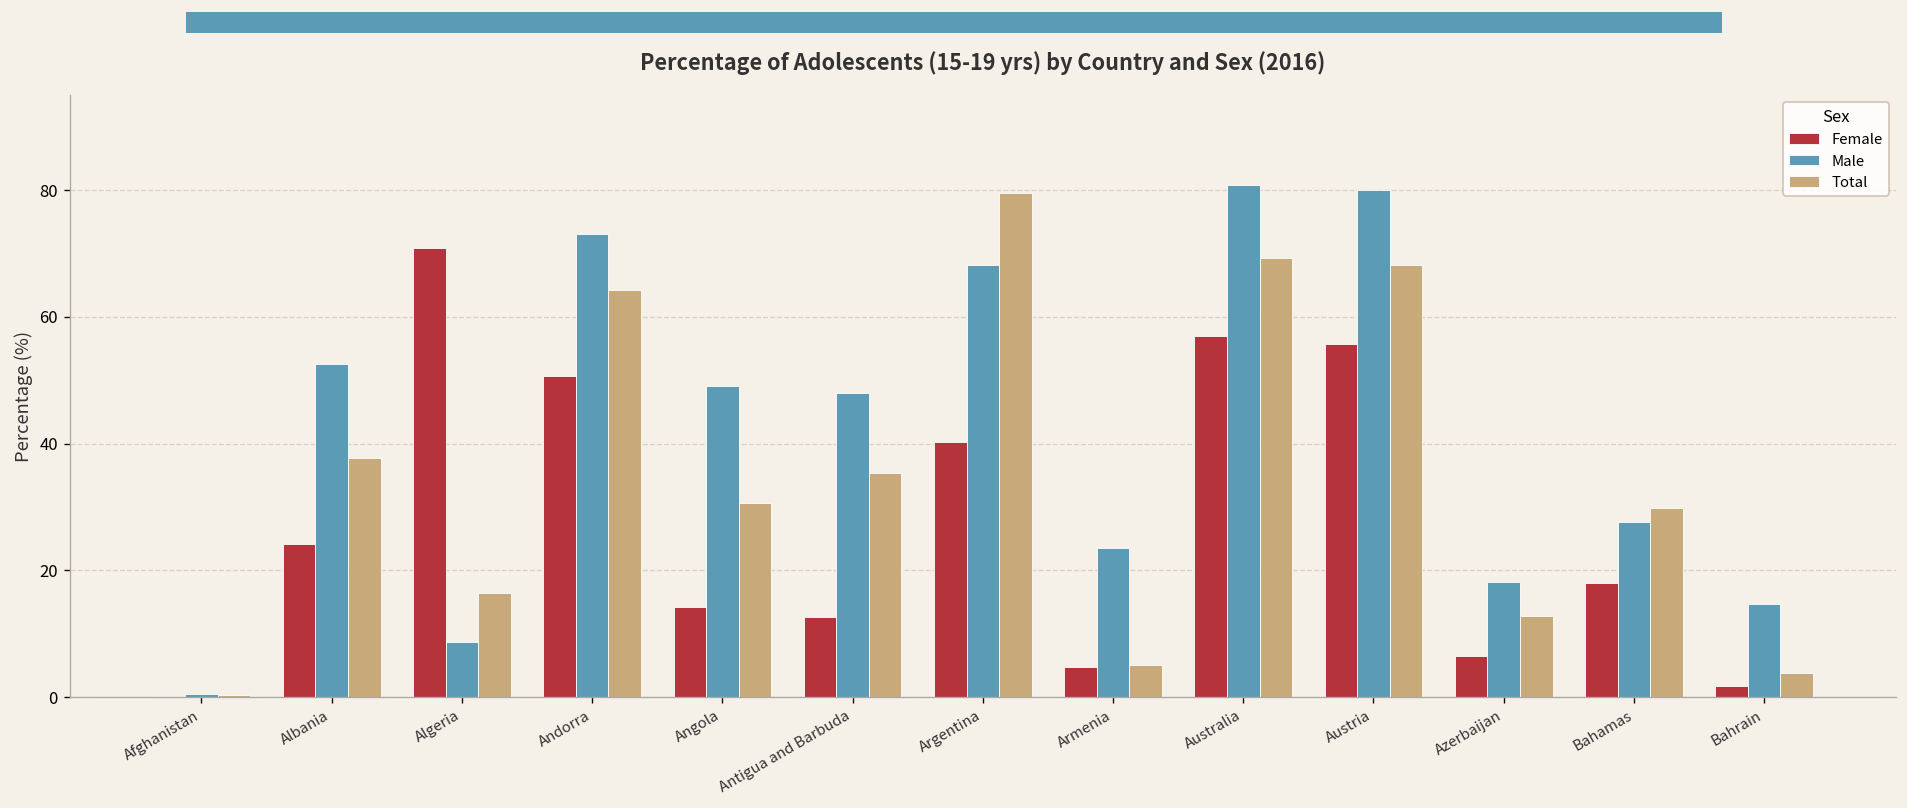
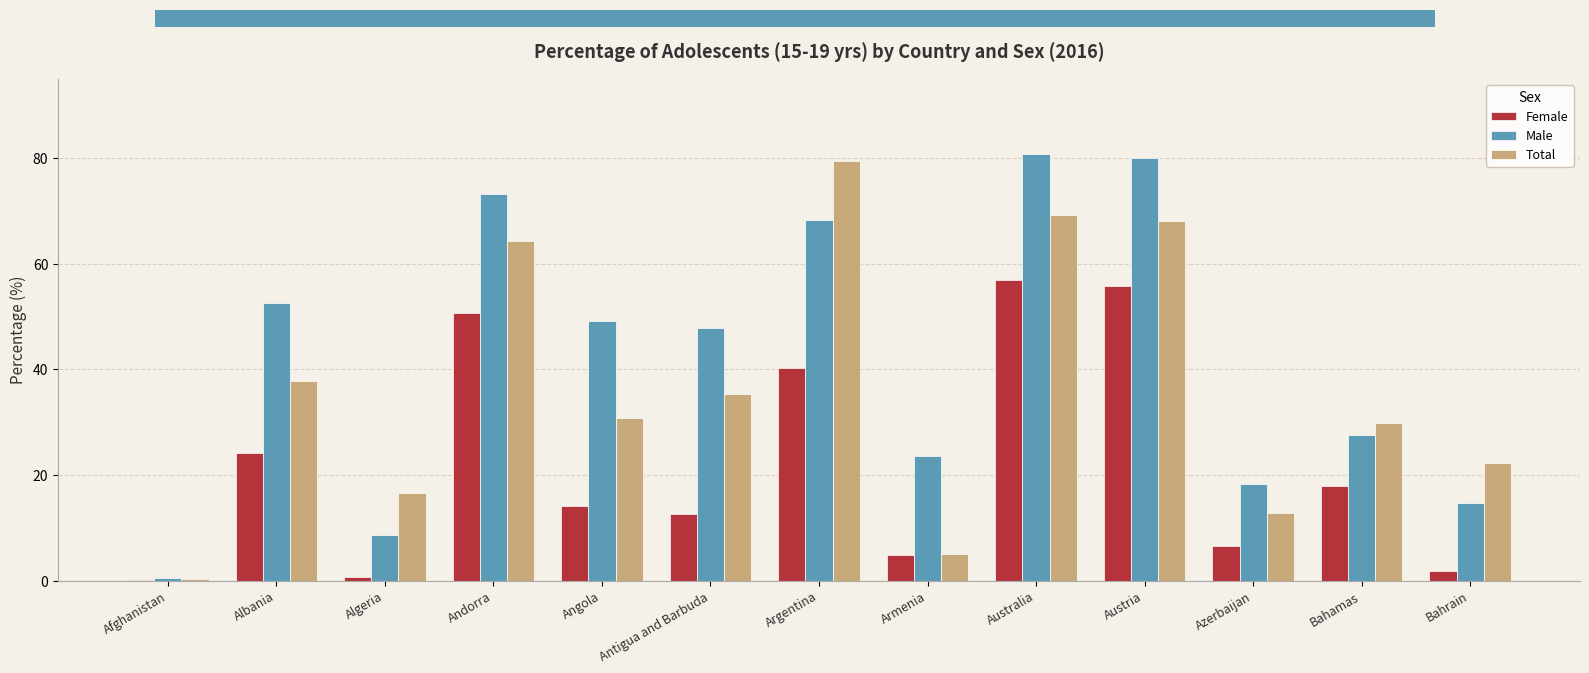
  {
    "Female": {
      "Albania": 24,
-     "Algeria": 71,
+     "Algeria": 1,
      "Andorra": 51,
      "Angola": 14,
      "Antigua and Barbuda": 13,
      "Argentina": 40,
      "Armenia": 5,
      "Australia": 57,
      "Austria": 56,
      "Azerbaijan": 7,
      "Bahamas": 18,
      "Bahrain": 2
    },
    "Male": {
      "Afghanistan": 1,
      "Albania": 53,
      "Algeria": 9,
      "Andorra": 73,
      "Angola": 49,
      "Antigua and Barbuda": 48,
      "Argentina": 68,
      "Armenia": 24,
      "Australia": 81,
      "Austria": 80,
      "Azerbaijan": 18,
      "Bahamas": 28,
      "Bahrain": 15
    },
    "Total": {
      "Albania": 38,
      "Algeria": 17,
      "Andorra": 64,
      "Angola": 31,
      "Antigua and Barbuda": 35,
      "Argentina": 80,
      "Armenia": 5,
      "Australia": 69,
      "Austria": 68,
      "Azerbaijan": 13,
      "Bahamas": 30,
-     "Bahrain": 4
+     "Bahrain": 22
    }
  }
